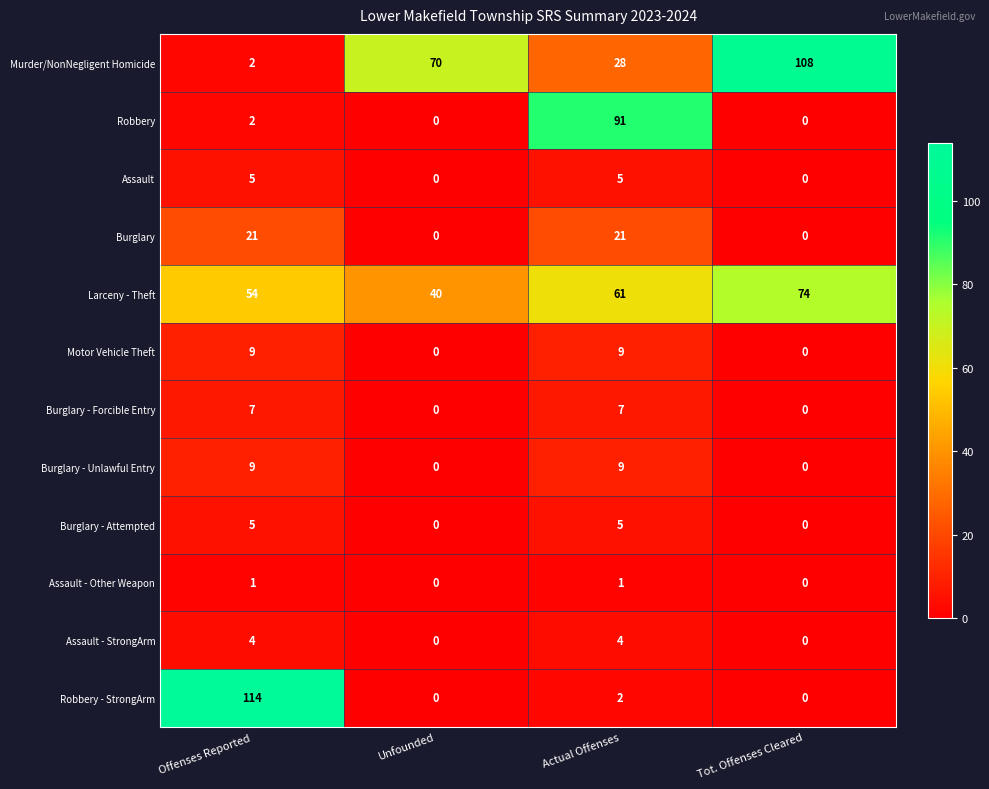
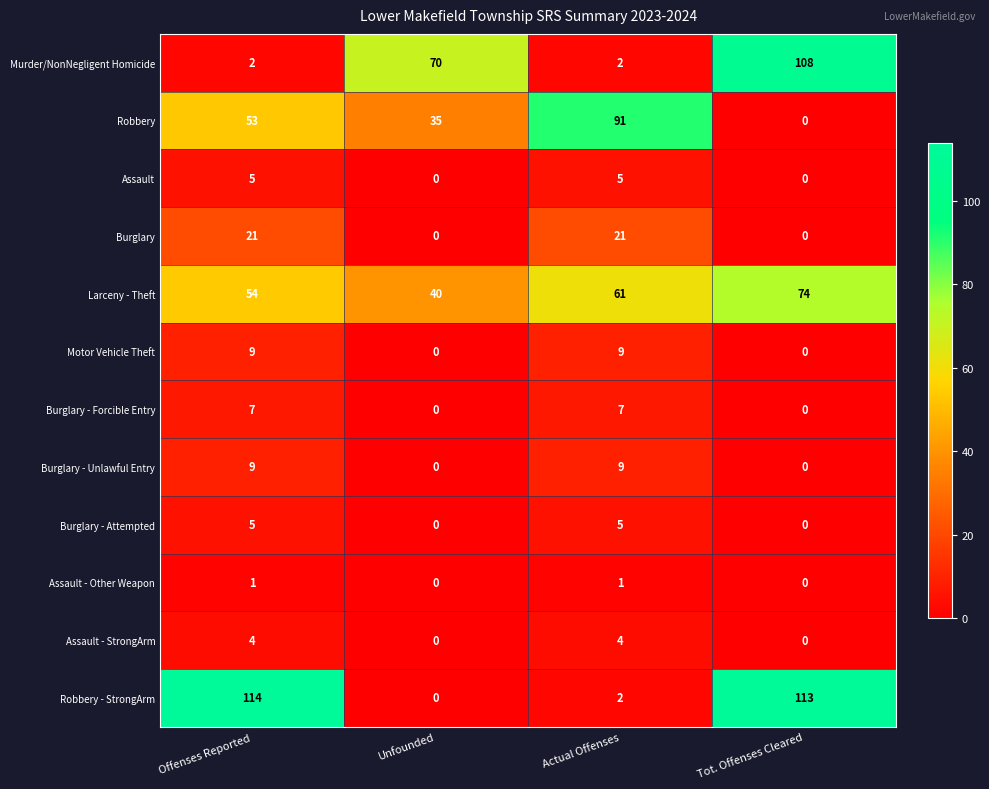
  {
    "Murder/NonNegligent Homicide": {
      "Offenses Reported": 2,
      "Unfounded": 70,
-     "Actual Offenses": 28,
+     "Actual Offenses": 2,
      "Tot. Offenses Cleared": 108
    },
    "Robbery": {
-     "Offenses Reported": 2,
-     "Unfounded": 0,
+     "Offenses Reported": 53,
+     "Unfounded": 35,
      "Actual Offenses": 91,
      "Tot. Offenses Cleared": 0
    },
    "Assault": {
      "Offenses Reported": 5,
      "Unfounded": 0,
      "Actual Offenses": 5,
      "Tot. Offenses Cleared": 0
    },
    "Burglary": {
      "Offenses Reported": 21,
      "Unfounded": 0,
      "Actual Offenses": 21,
      "Tot. Offenses Cleared": 0
    },
    "Larceny - Theft": {
      "Offenses Reported": 54,
      "Unfounded": 40,
      "Actual Offenses": 61,
      "Tot. Offenses Cleared": 74
    },
    "Motor Vehicle Theft": {
      "Offenses Reported": 9,
      "Unfounded": 0,
      "Actual Offenses": 9,
      "Tot. Offenses Cleared": 0
    },
    "Burglary - Forcible Entry": {
      "Offenses Reported": 7,
      "Unfounded": 0,
      "Actual Offenses": 7,
      "Tot. Offenses Cleared": 0
    },
    "Burglary - Unlawful Entry": {
      "Offenses Reported": 9,
      "Unfounded": 0,
      "Actual Offenses": 9,
      "Tot. Offenses Cleared": 0
    },
    "Burglary - Attempted": {
      "Offenses Reported": 5,
      "Unfounded": 0,
      "Actual Offenses": 5,
      "Tot. Offenses Cleared": 0
    },
    "Assault - Other Weapon": {
      "Offenses Reported": 1,
      "Unfounded": 0,
      "Actual Offenses": 1,
      "Tot. Offenses Cleared": 0
    },
    "Assault - StrongArm": {
      "Offenses Reported": 4,
      "Unfounded": 0,
      "Actual Offenses": 4,
      "Tot. Offenses Cleared": 0
    },
    "Robbery - StrongArm": {
      "Offenses Reported": 114,
      "Unfounded": 0,
      "Actual Offenses": 2,
-     "Tot. Offenses Cleared": 0
+     "Tot. Offenses Cleared": 113
    }
  }
